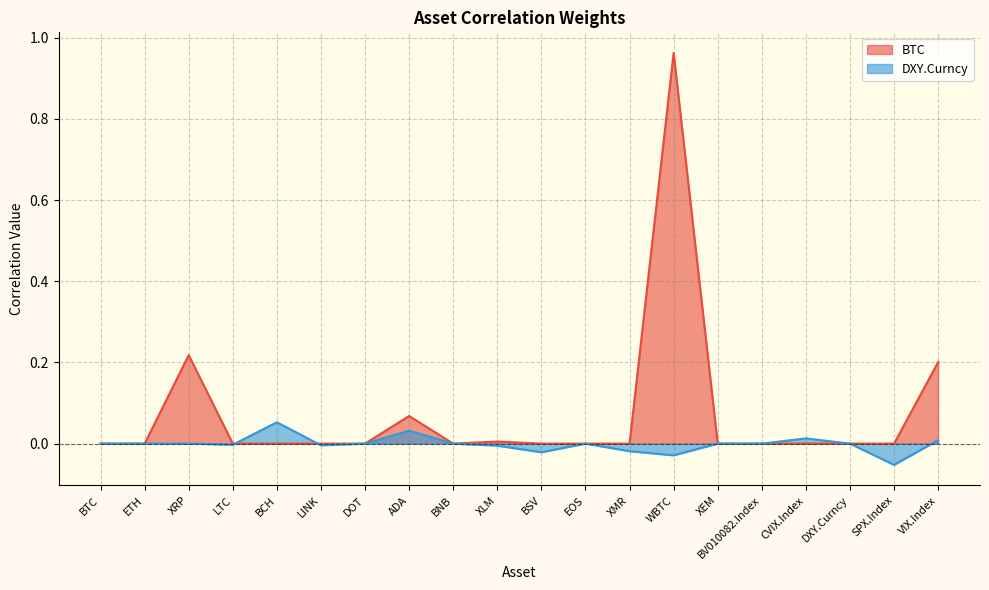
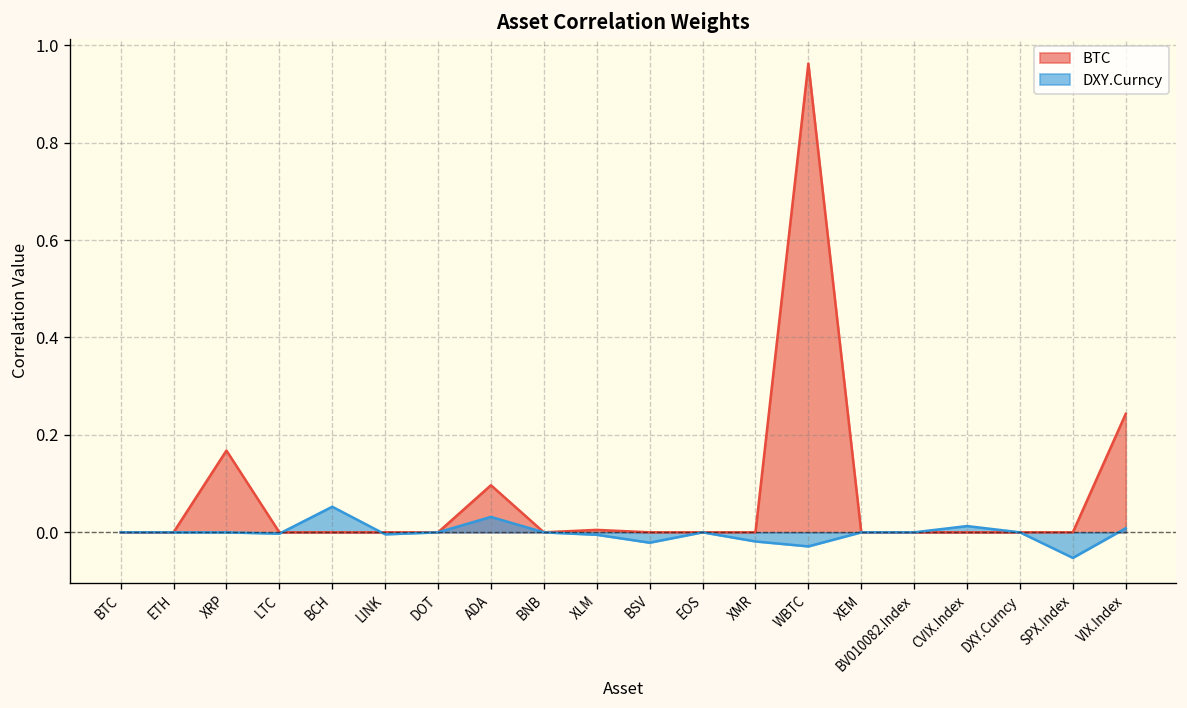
  {
    "BTC": {
-     "XRP": 0.22,
+     "XRP": 0.17,
      "BCH": 0.00,
-     "ADA": 0.07,
+     "ADA": 0.10,
      "WBTC": 0.96,
      "CVIX.Index": 0.00,
-     "VIX.Index": 0.20
+     "VIX.Index": 0.24
    }
  }
